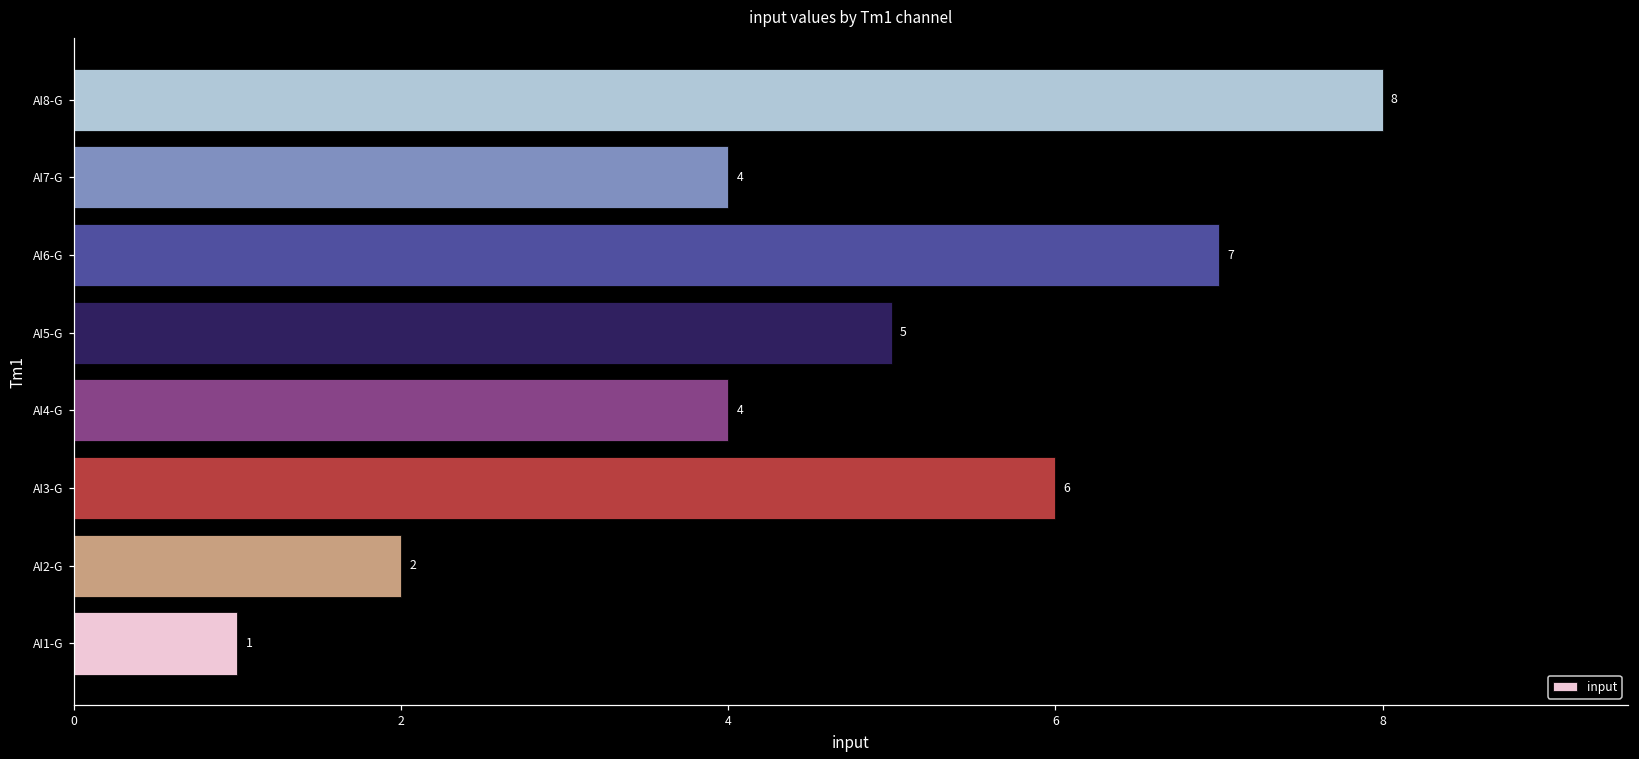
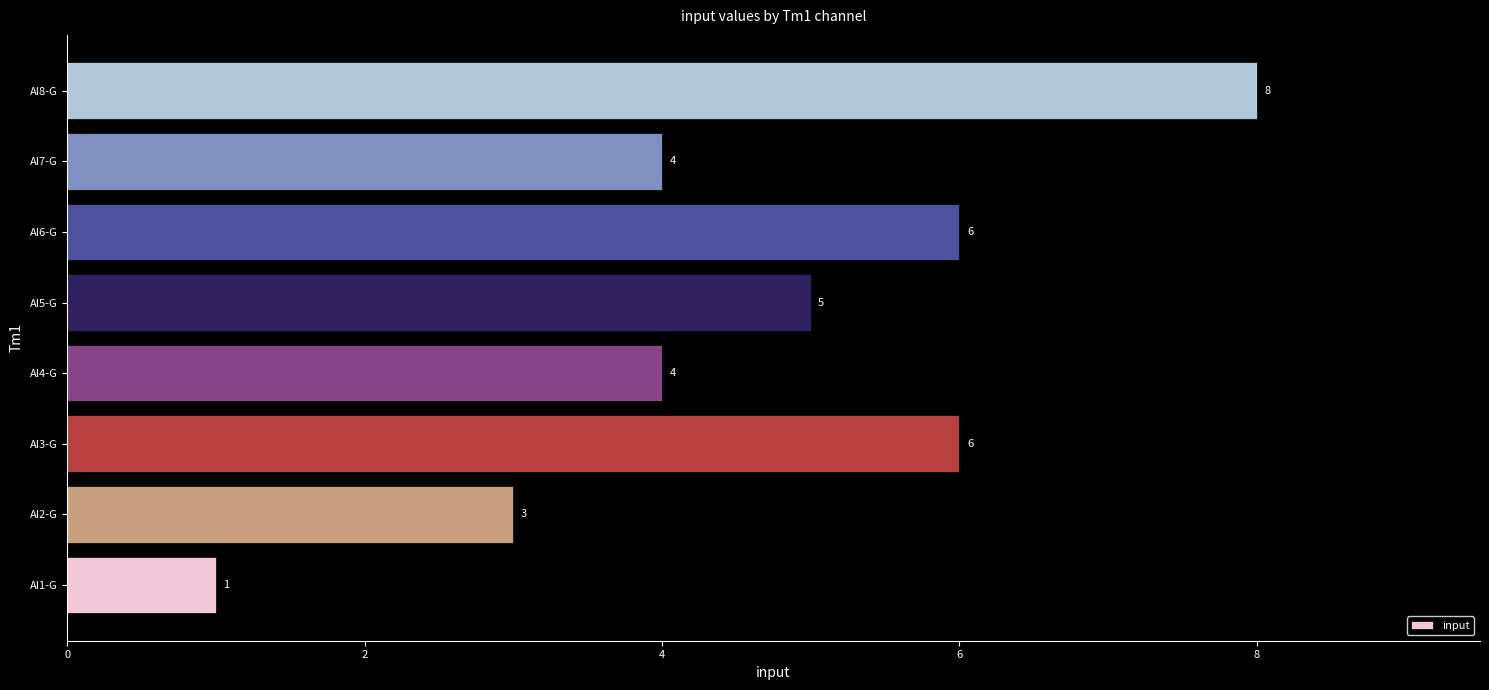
  {
    "AI8-G": 8,
    "AI7-G": 4,
-   "AI6-G": 7,
+   "AI6-G": 6,
    "AI5-G": 5,
    "AI4-G": 4,
    "AI3-G": 6,
-   "AI2-G": 2,
+   "AI2-G": 3,
    "AI1-G": 1
  }
